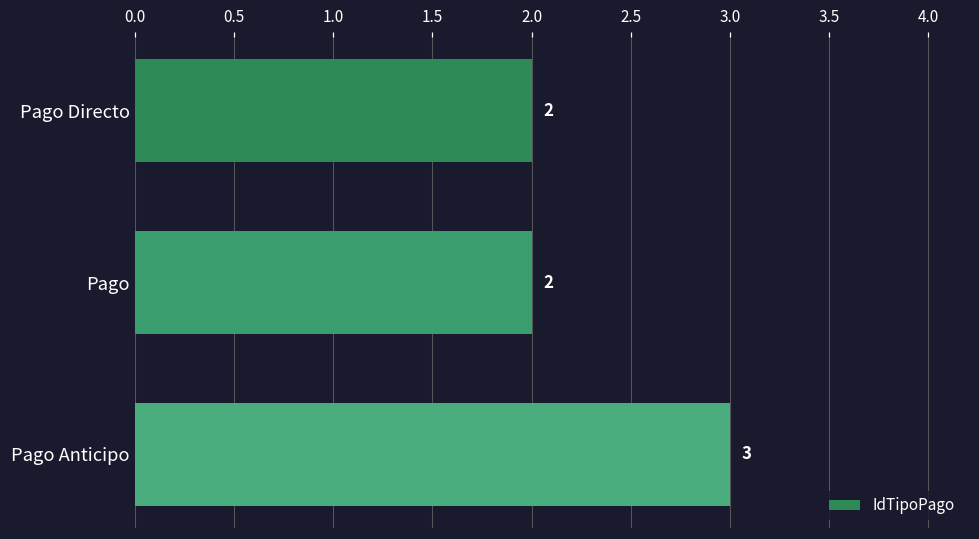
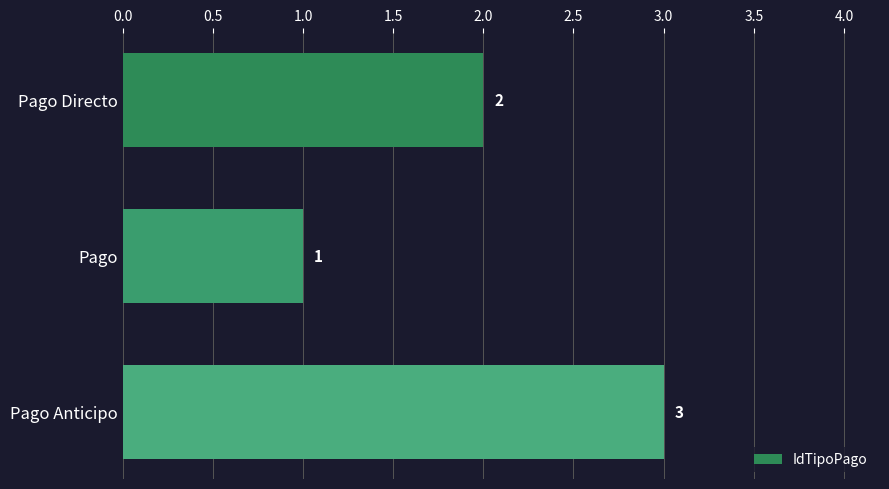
  {
    "Pago Directo": 2,
-   "Pago": 2,
+   "Pago": 1,
    "Pago Anticipo": 3
  }
